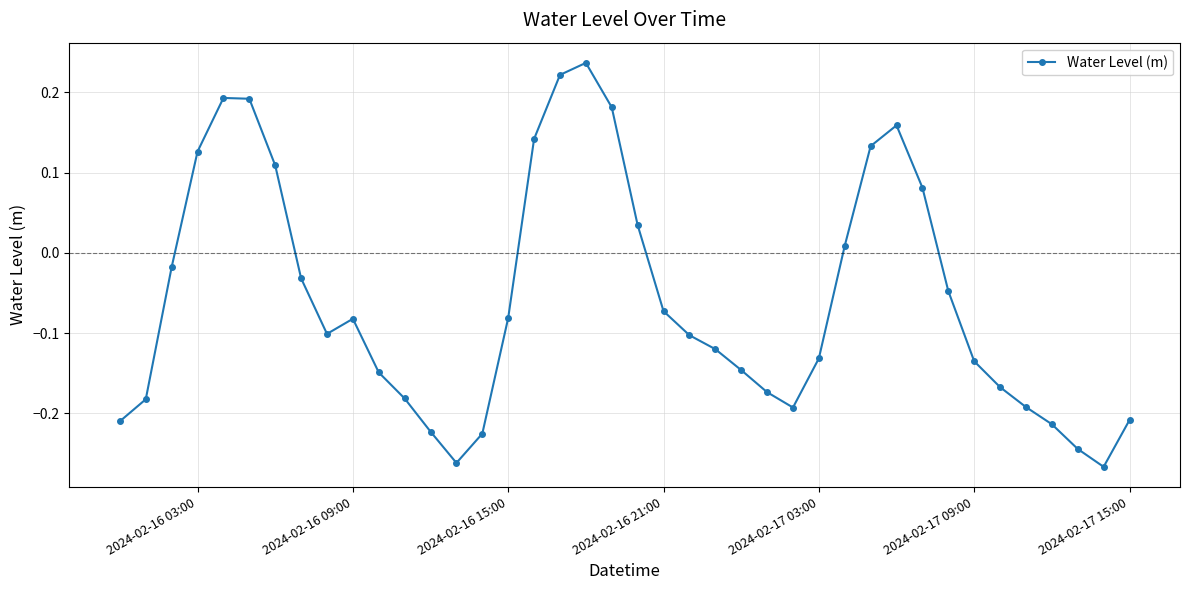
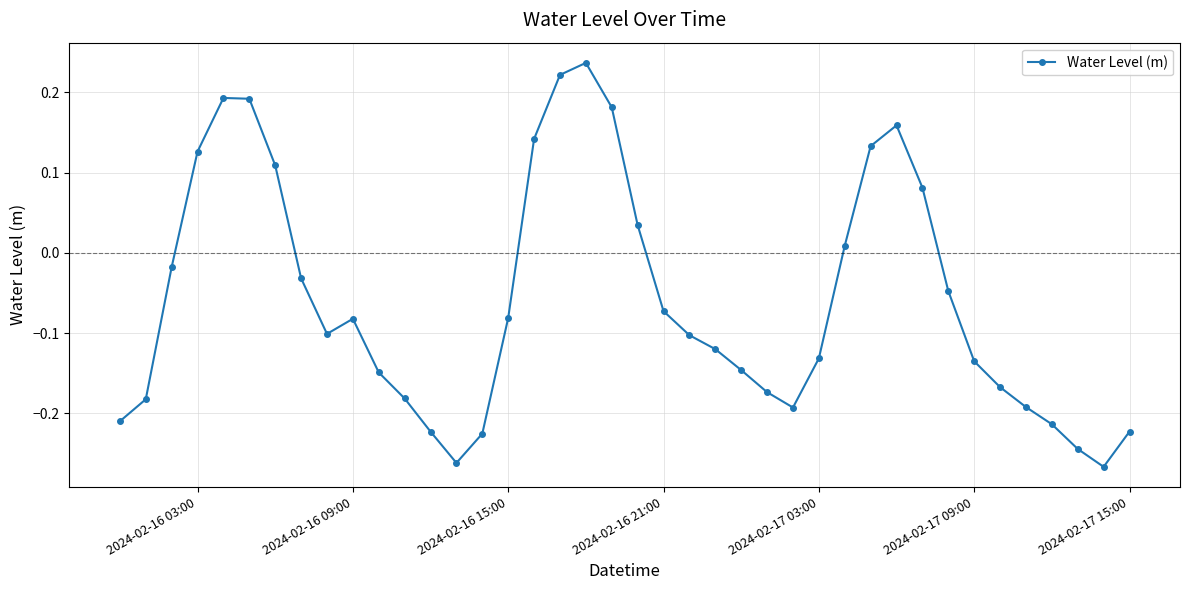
  {
    "2024-02-16 03:00": 0.13,
    "2024-02-16 09:00": -0.08,
    "2024-02-16 15:00": -0.08,
    "2024-02-16 21:00": -0.07,
    "2024-02-17 03:00": -0.13,
    "2024-02-17 09:00": -0.13,
-   "2024-02-17 15:00": -0.21
+   "2024-02-17 15:00": -0.22
  }
